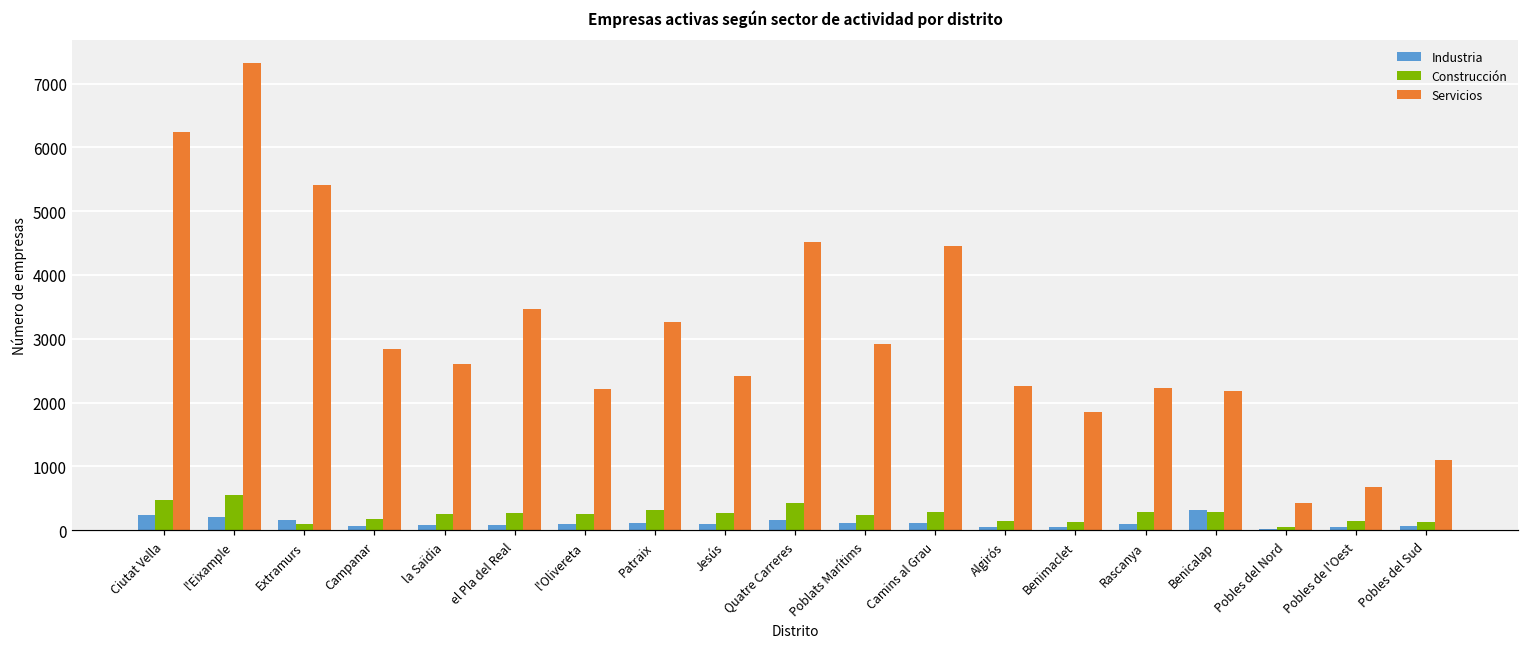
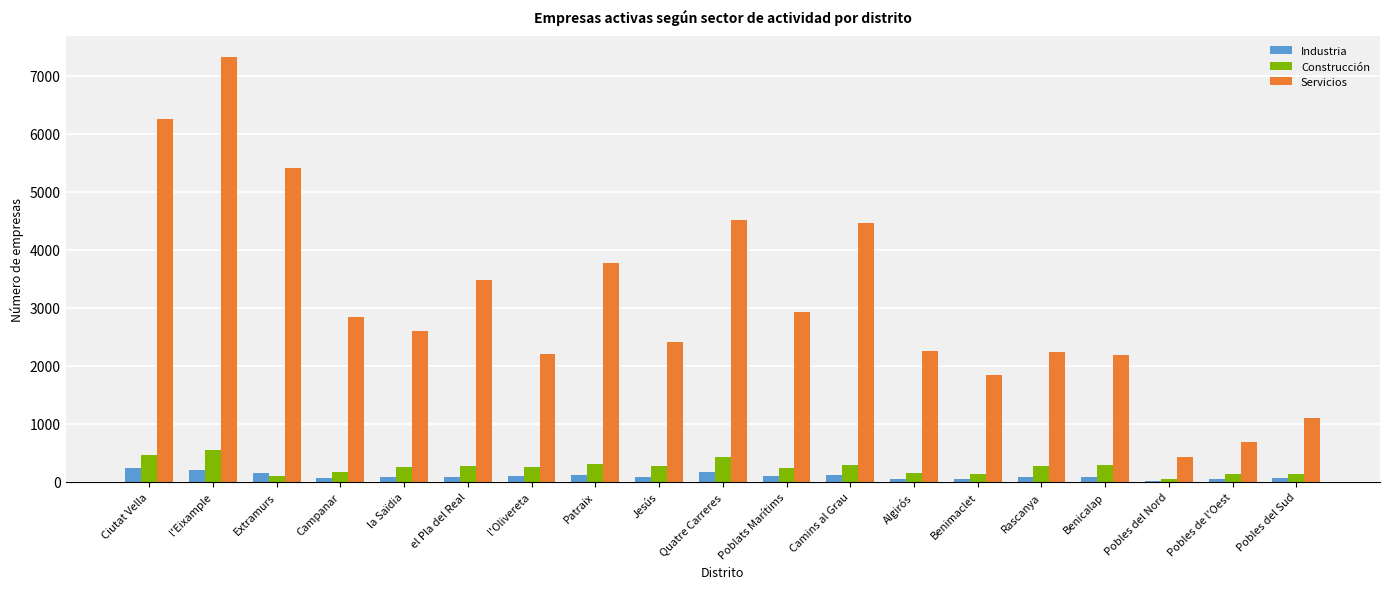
  {
    "Industria": {
      "Ciutat Vella": 200,
      "l'Eixample": 200,
      "Extramurs": 200,
      "Campanar": 100,
      "la Saïdia": 100,
      "el Pla del Real": 100,
      "l'Olivereta": 100,
      "Patraix": 100,
      "Jesús": 100,
      "Quatre Carreres": 200,
      "Poblats Marítims": 100,
      "Camins al Grau": 100,
      "Algirós": 100,
      "Benimaclet": 100,
      "Rascanya": 100,
-     "Benicalap": 300,
+     "Benicalap": 100,
      "Pobles de l'Oest": 0,
      "Pobles del Sud": 100
    },
    "Construcción": {
      "Ciutat Vella": 500,
      "l'Eixample": 500,
      "Extramurs": 100,
      "Campanar": 200,
      "la Saïdia": 300,
      "el Pla del Real": 300,
      "l'Olivereta": 200,
      "Patraix": 300,
      "Jesús": 300,
      "Quatre Carreres": 400,
      "Poblats Marítims": 200,
      "Camins al Grau": 300,
      "Algirós": 100,
      "Benimaclet": 100,
      "Rascanya": 300,
      "Benicalap": 300,
      "Pobles del Nord": 100,
      "Pobles de l'Oest": 100,
      "Pobles del Sud": 100
    },
    "Servicios": {
      "Ciutat Vella": 6200,
      "l'Eixample": 7300,
      "Extramurs": 5400,
      "Campanar": 2800,
      "la Saïdia": 2600,
      "el Pla del Real": 3500,
      "l'Olivereta": 2200,
-     "Patraix": 3300,
+     "Patraix": 3800,
      "Jesús": 2400,
      "Quatre Carreres": 4500,
      "Poblats Marítims": 2900,
      "Camins al Grau": 4500,
      "Algirós": 2300,
      "Benimaclet": 1800,
      "Rascanya": 2200,
      "Benicalap": 2200,
      "Pobles del Nord": 400,
      "Pobles de l'Oest": 700,
      "Pobles del Sud": 1100
    }
  }
